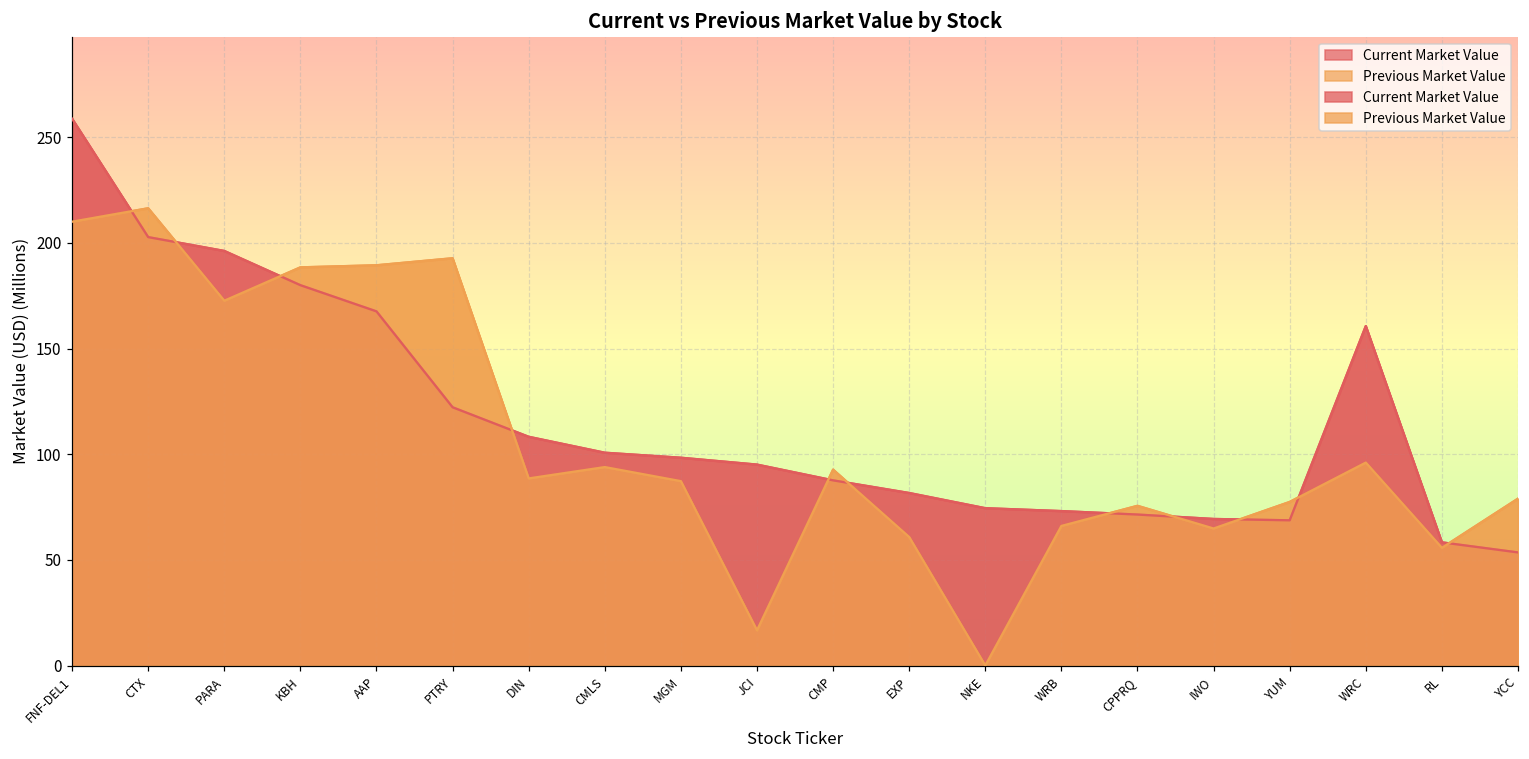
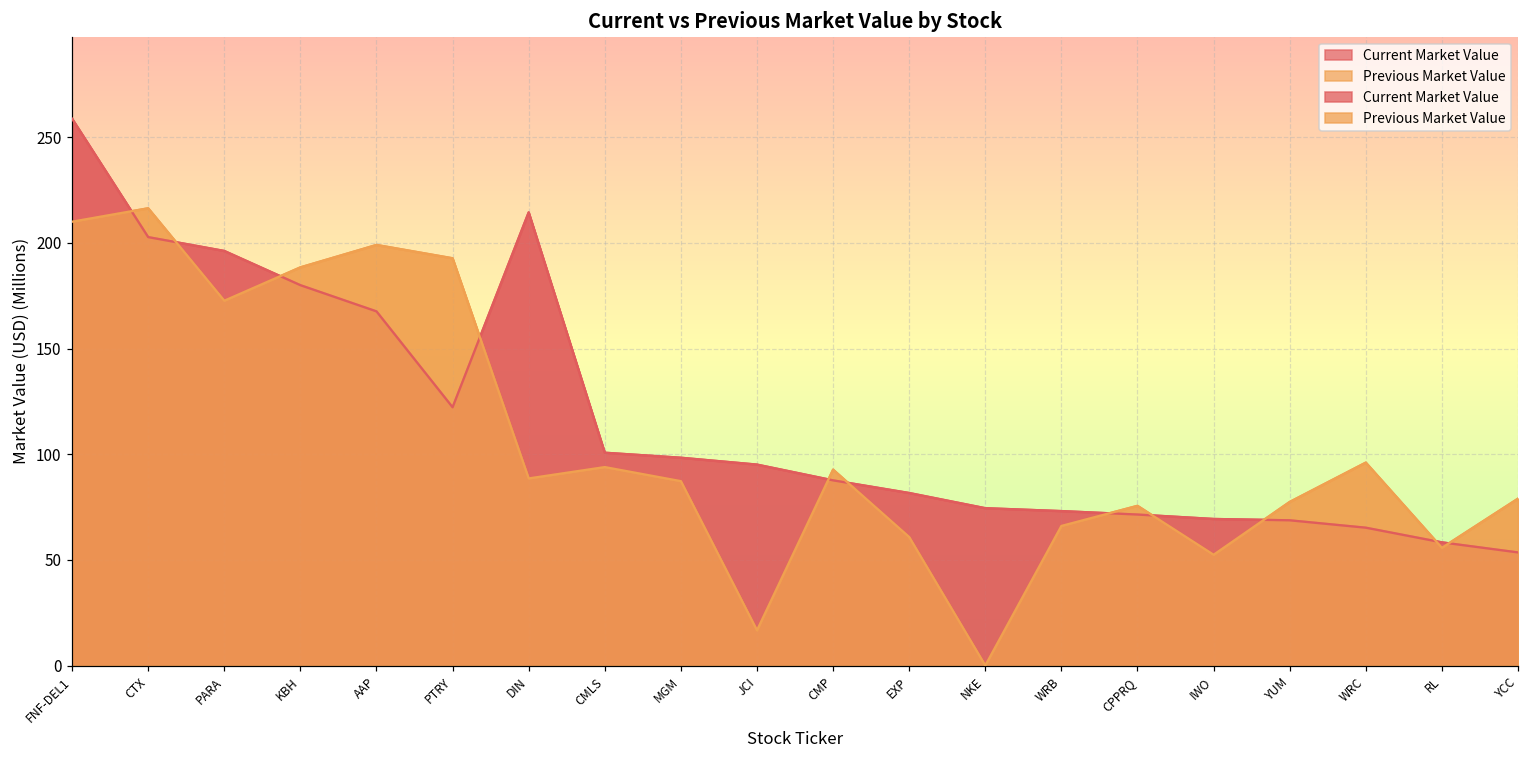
  {
    "Current Market Value": {
      "FNF-DEL1": 259,
      "CTX": 203,
      "PARA": 196,
      "KBH": 180,
      "AAP": 168,
      "PTRY": 122,
-     "DIN": 108,
+     "DIN": 214,
      "CMLS": 101,
      "MGM": 98,
      "JCI": 95,
      "CMP": 88,
      "EXP": 82,
      "NKE": 74,
      "WRB": 73,
      "CPPRQ": 71,
      "IWO": 69,
      "YUM": 69,
-     "WRC": 161,
+     "WRC": 65,
      "RL": 58,
      "YCC": 54
    },
    "Previous Market Value": {
      "FNF-DEL1": 210,
      "CTX": 216,
      "PARA": 173,
      "KBH": 188,
-     "AAP": 189,
+     "AAP": 199,
      "PTRY": 193,
      "DIN": 89,
      "CMLS": 94,
      "MGM": 87,
      "JCI": 17,
      "CMP": 93,
      "EXP": 61,
      "NKE": 0,
      "WRB": 66,
      "CPPRQ": 76,
-     "IWO": 65,
+     "IWO": 52,
      "YUM": 77,
      "WRC": 96,
      "RL": 56,
      "YCC": 79
    }
  }
